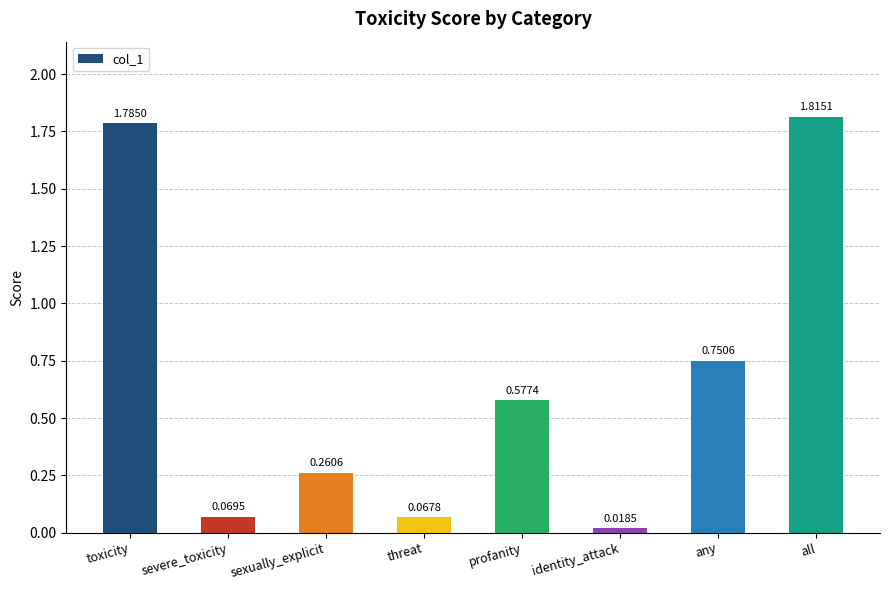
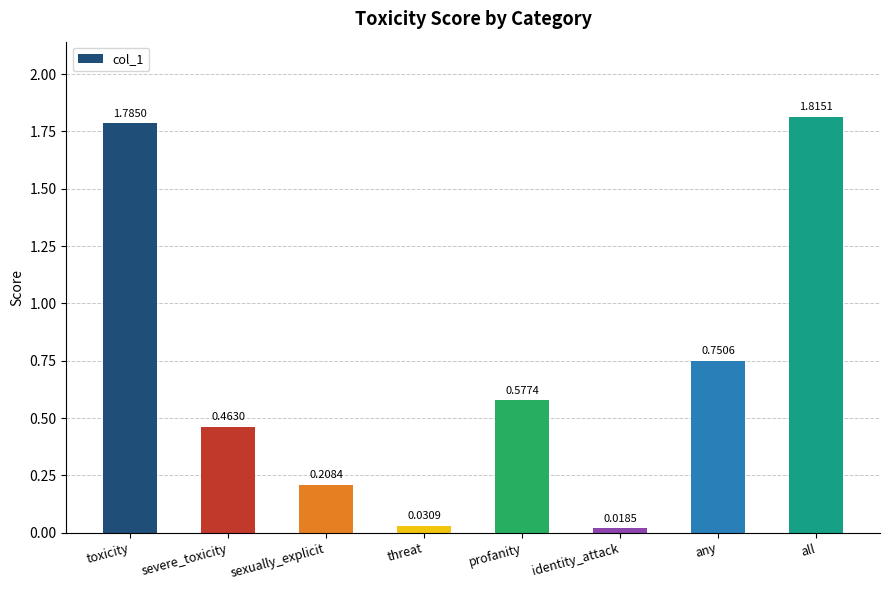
  {
    "toxicity": 1.7850,
-   "severe_toxicity": 0.0695,
-   "sexually_explicit": 0.2606,
-   "threat": 0.0678,
+   "severe_toxicity": 0.4630,
+   "sexually_explicit": 0.2084,
+   "threat": 0.0309,
    "profanity": 0.5774,
    "identity_attack": 0.0185,
    "any": 0.7506,
    "all": 1.8151
  }
